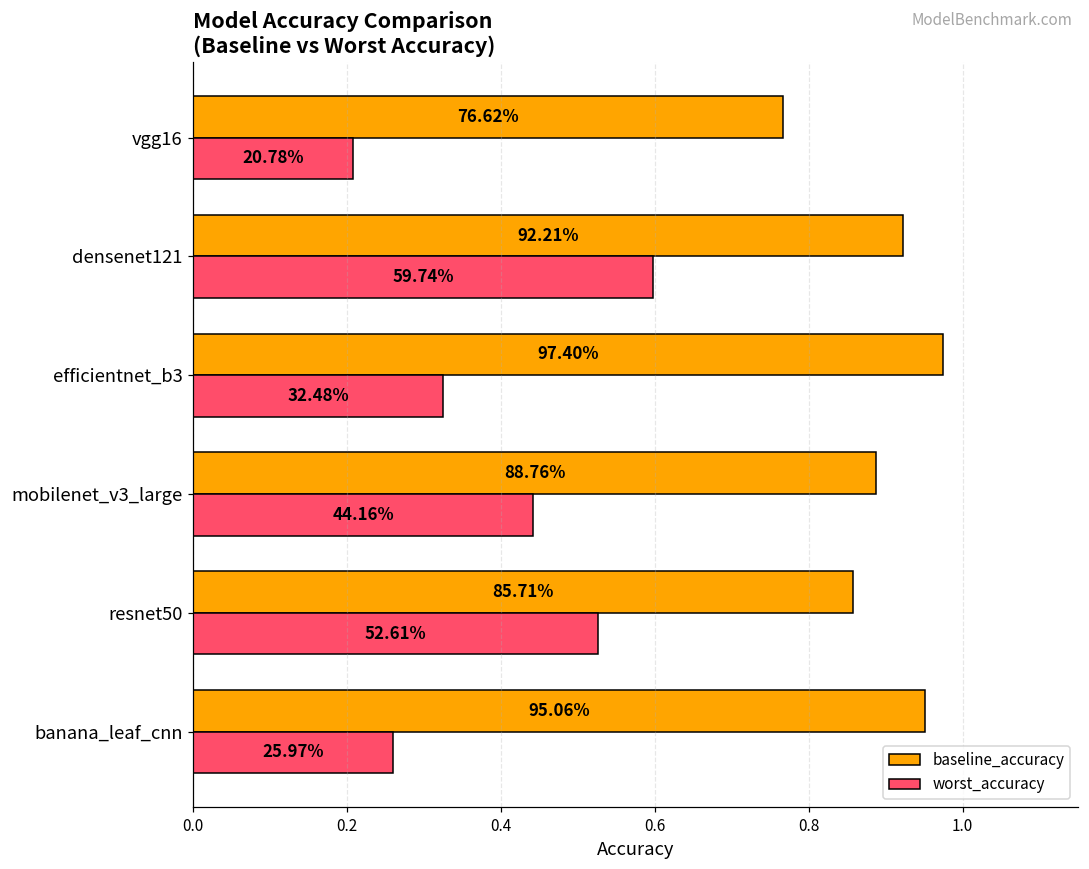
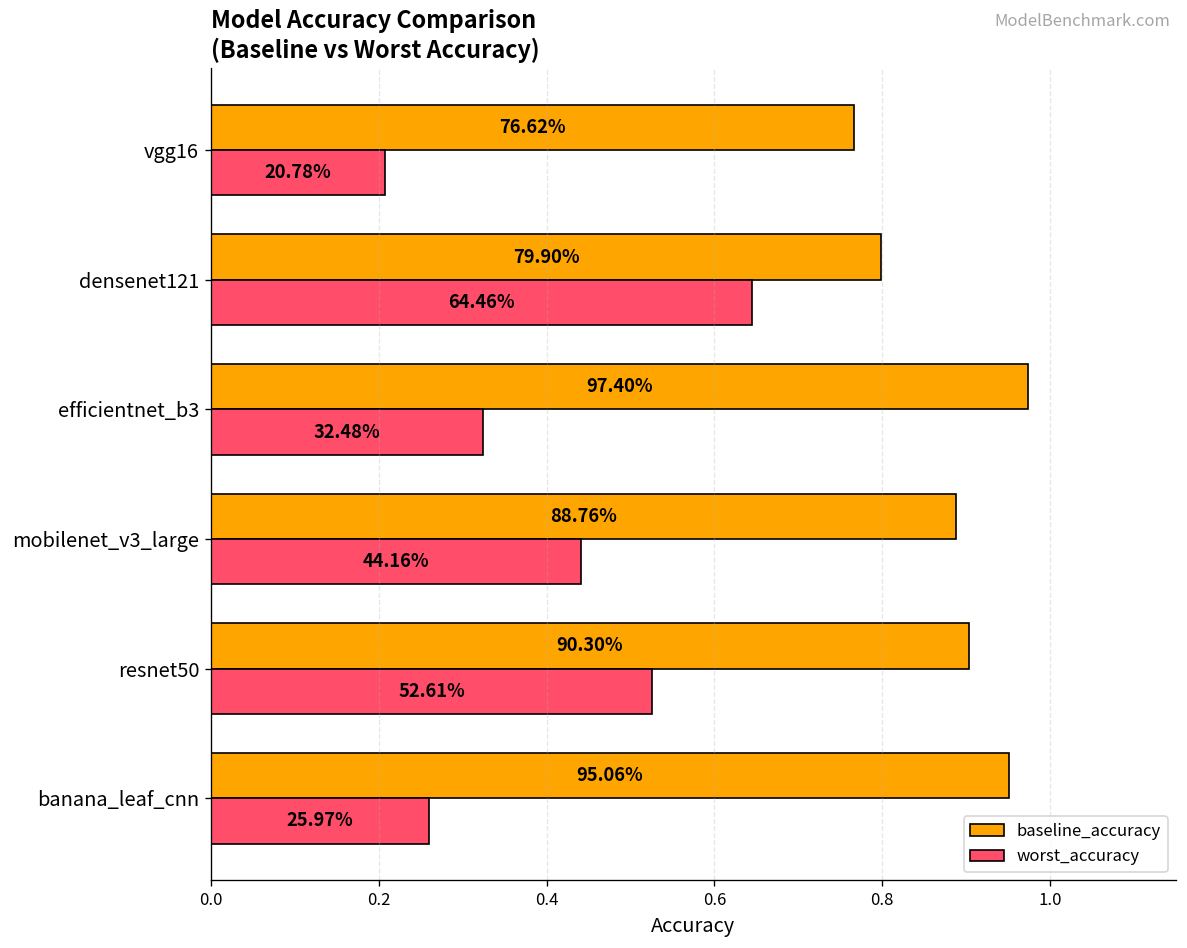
  {
    "baseline_accuracy": {
      "vgg16": "76.62%",
-     "densenet121": "92.21%",
+     "densenet121": "79.90%",
      "efficientnet_b3": "97.40%",
      "mobilenet_v3_large": "88.76%",
-     "resnet50": "85.71%",
+     "resnet50": "90.30%",
      "banana_leaf_cnn": "95.06%"
    },
    "worst_accuracy": {
      "vgg16": "20.78%",
-     "densenet121": "59.74%",
+     "densenet121": "64.46%",
      "efficientnet_b3": "32.48%",
      "mobilenet_v3_large": "44.16%",
      "resnet50": "52.61%",
      "banana_leaf_cnn": "25.97%"
    }
  }
